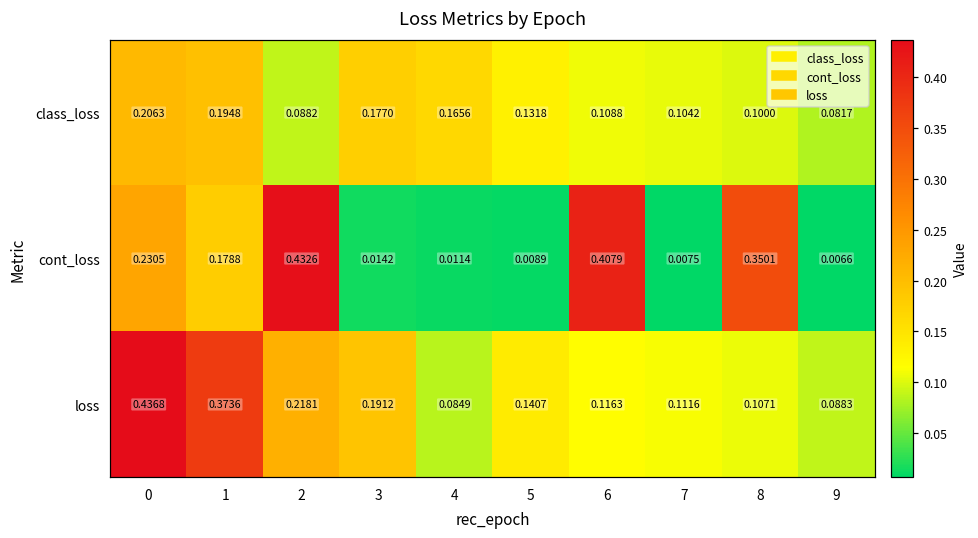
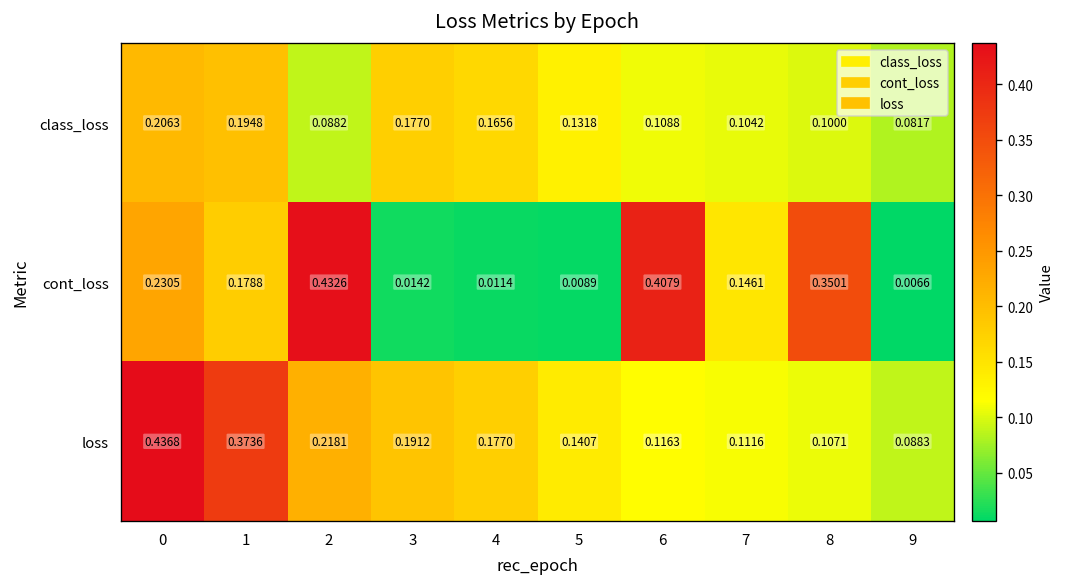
  {
    "cont_loss": {
-     "7": 0.0075
+     "7": 0.1461
    },
    "loss": {
-     "4": 0.0849
+     "4": 0.1770
    }
  }
